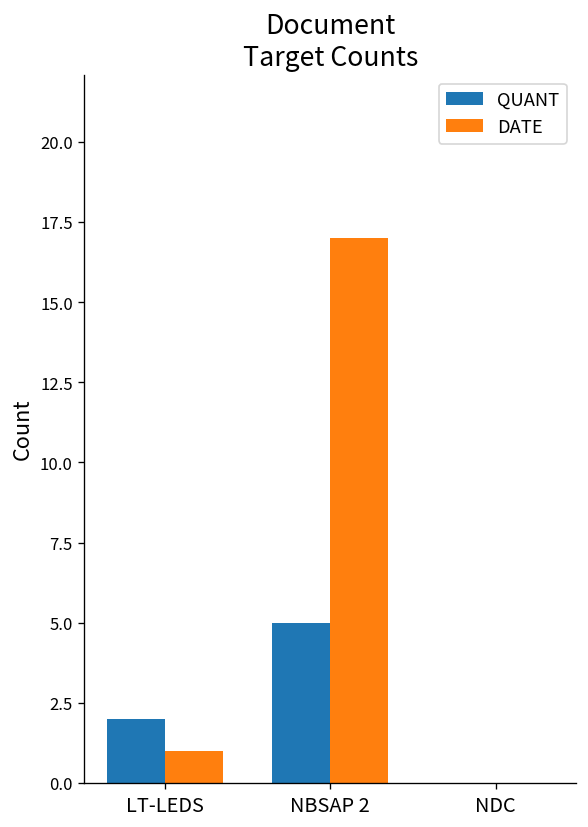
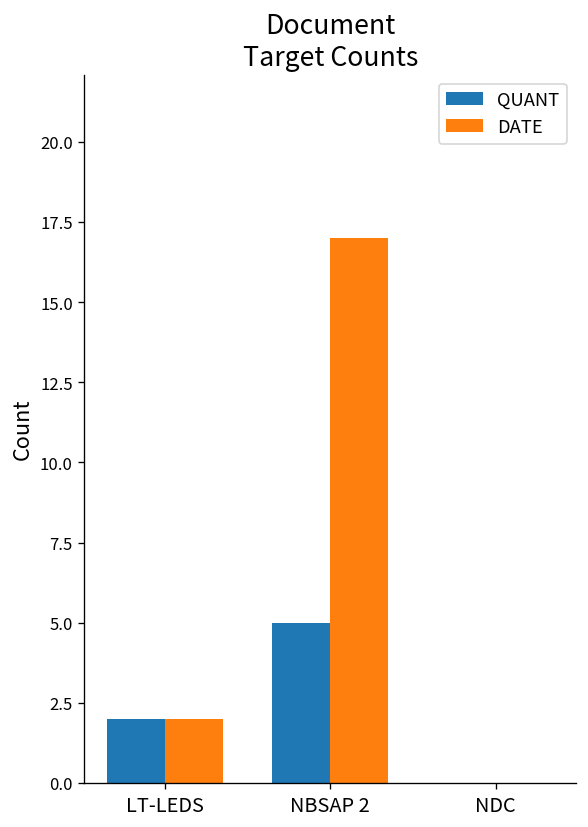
  {
    "QUANT": {
      "LT-LEDS": 2,
      "NBSAP 2": 5,
      "NDC": 0
    },
    "DATE": {
-     "LT-LEDS": 1,
+     "LT-LEDS": 2,
      "NBSAP 2": 17,
      "NDC": 0
    }
  }
